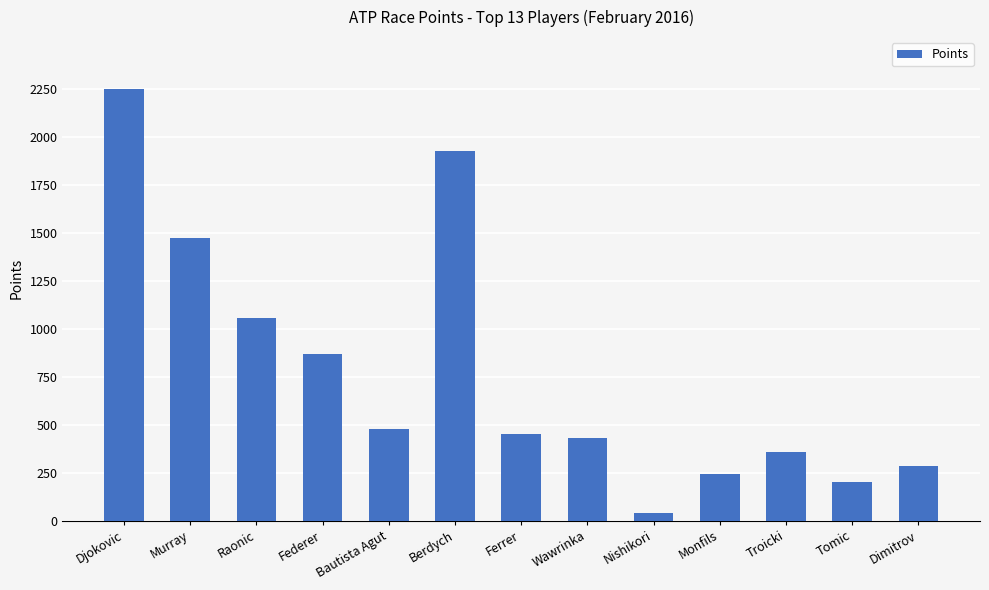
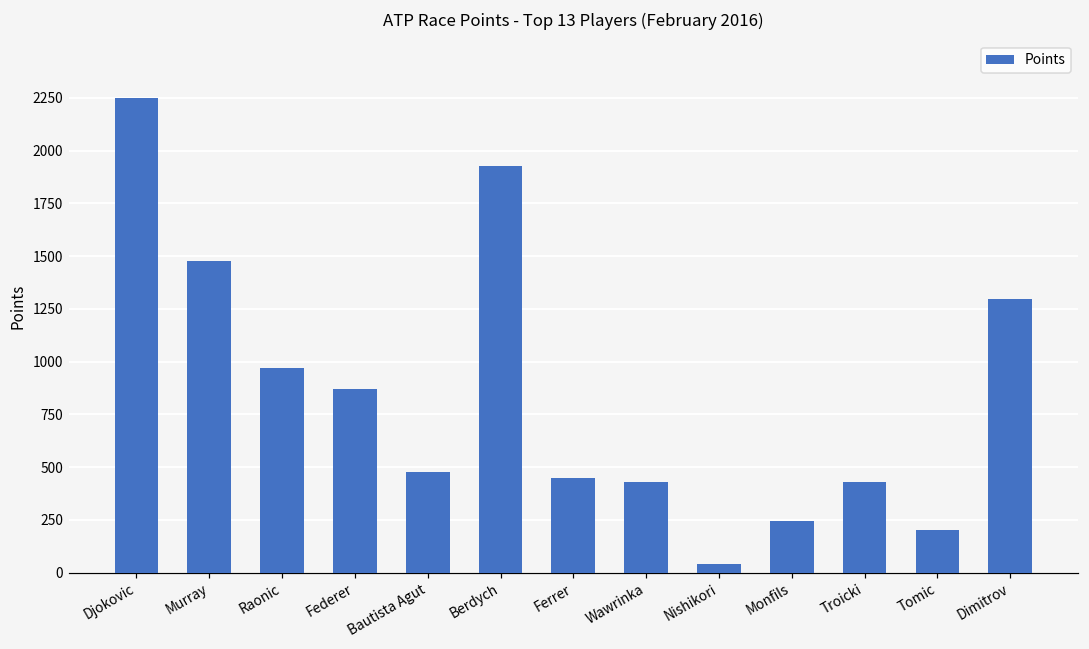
  {
    "Djokovic": 2250,
    "Murray": 1480,
-   "Raonic": 1060,
+   "Raonic": 970,
    "Federer": 870,
    "Bautista Agut": 480,
    "Berdych": 1930,
    "Ferrer": 450,
    "Wawrinka": 430,
    "Nishikori": 40,
    "Monfils": 240,
-   "Troicki": 360,
+   "Troicki": 430,
    "Tomic": 200,
-   "Dimitrov": 290
+   "Dimitrov": 1300
  }
